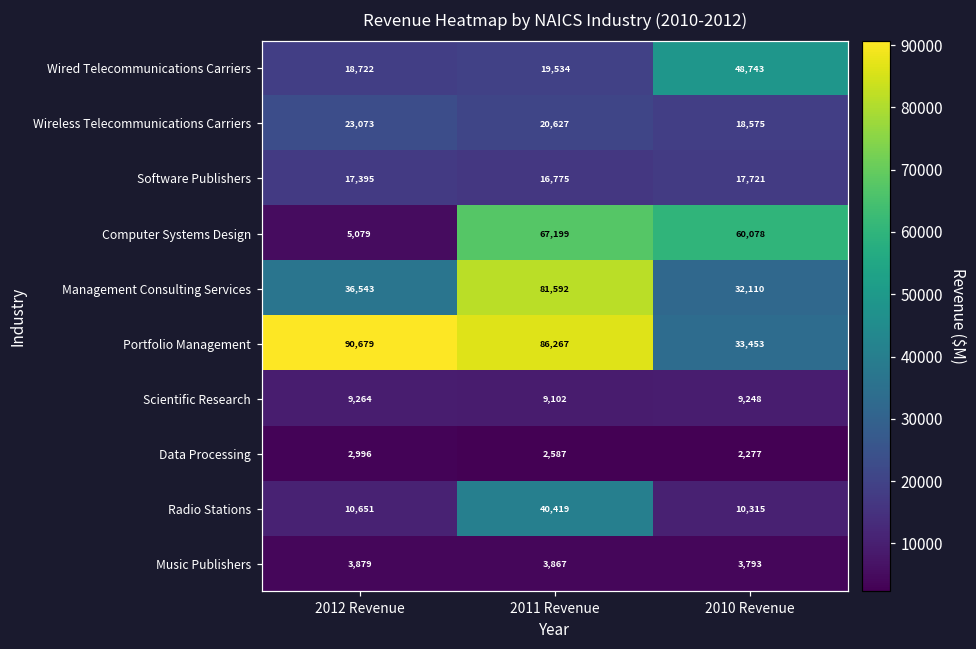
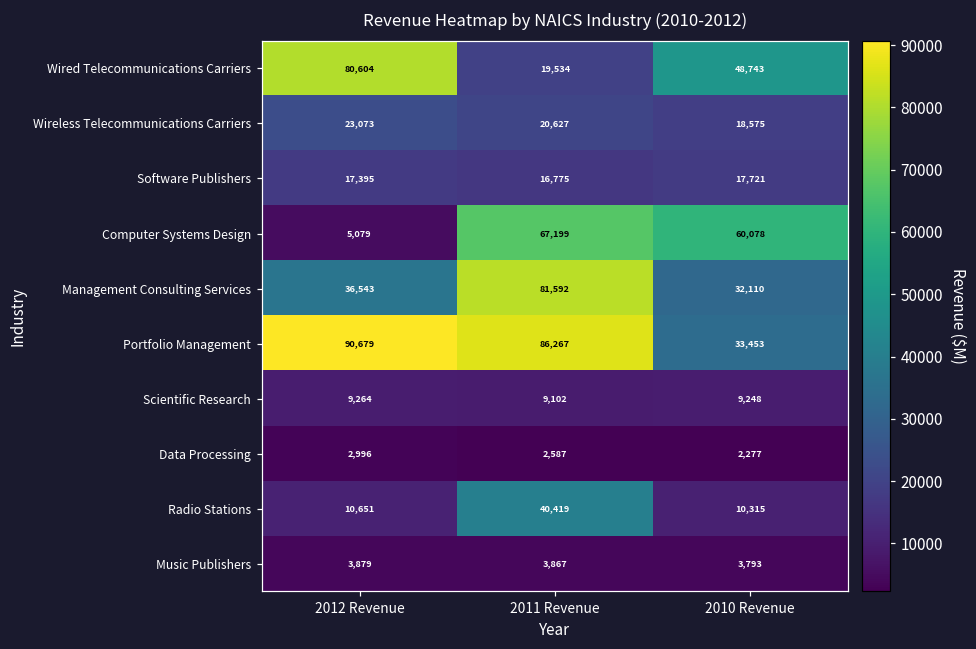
  {
    "Wired Telecommunications Carriers": {
-     "2012 Revenue": "18,722",
+     "2012 Revenue": "80,604",
      "2011 Revenue": "19,534",
      "2010 Revenue": "48,743"
    },
    "Wireless Telecommunications Carriers": {
      "2012 Revenue": "23,073",
      "2011 Revenue": "20,627",
      "2010 Revenue": "18,575"
    },
    "Software Publishers": {
      "2012 Revenue": "17,395",
      "2011 Revenue": "16,775",
      "2010 Revenue": "17,721"
    },
    "Computer Systems Design": {
      "2012 Revenue": "5,079",
      "2011 Revenue": "67,199",
      "2010 Revenue": "60,078"
    },
    "Management Consulting Services": {
      "2012 Revenue": "36,543",
      "2011 Revenue": "81,592",
      "2010 Revenue": "32,110"
    },
    "Portfolio Management": {
      "2012 Revenue": "90,679",
      "2011 Revenue": "86,267",
      "2010 Revenue": "33,453"
    },
    "Scientific Research": {
      "2012 Revenue": "9,264",
      "2011 Revenue": "9,102",
      "2010 Revenue": "9,248"
    },
    "Data Processing": {
      "2012 Revenue": "2,996",
      "2011 Revenue": "2,587",
      "2010 Revenue": "2,277"
    },
    "Radio Stations": {
      "2012 Revenue": "10,651",
      "2011 Revenue": "40,419",
      "2010 Revenue": "10,315"
    },
    "Music Publishers": {
      "2012 Revenue": "3,879",
      "2011 Revenue": "3,867",
      "2010 Revenue": "3,793"
    }
  }
